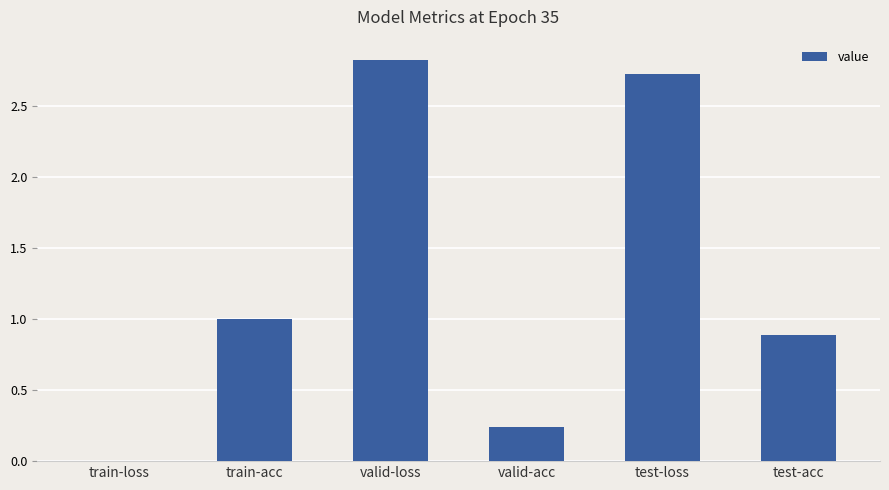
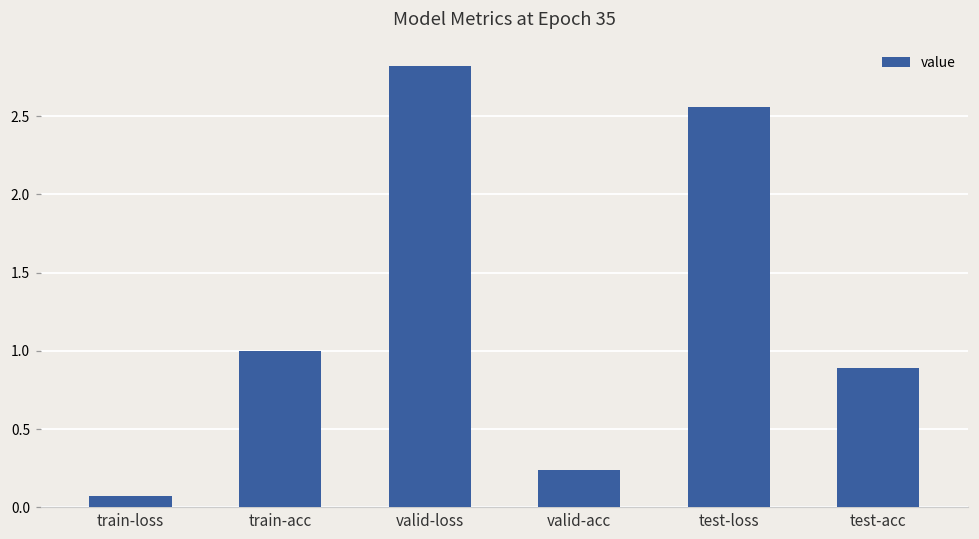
  {
-   "train-loss": 0.00,
+   "train-loss": 0.07,
    "train-acc": 1.00,
    "valid-loss": 2.82,
    "valid-acc": 0.24,
-   "test-loss": 2.72,
+   "test-loss": 2.56,
    "test-acc": 0.89
  }
